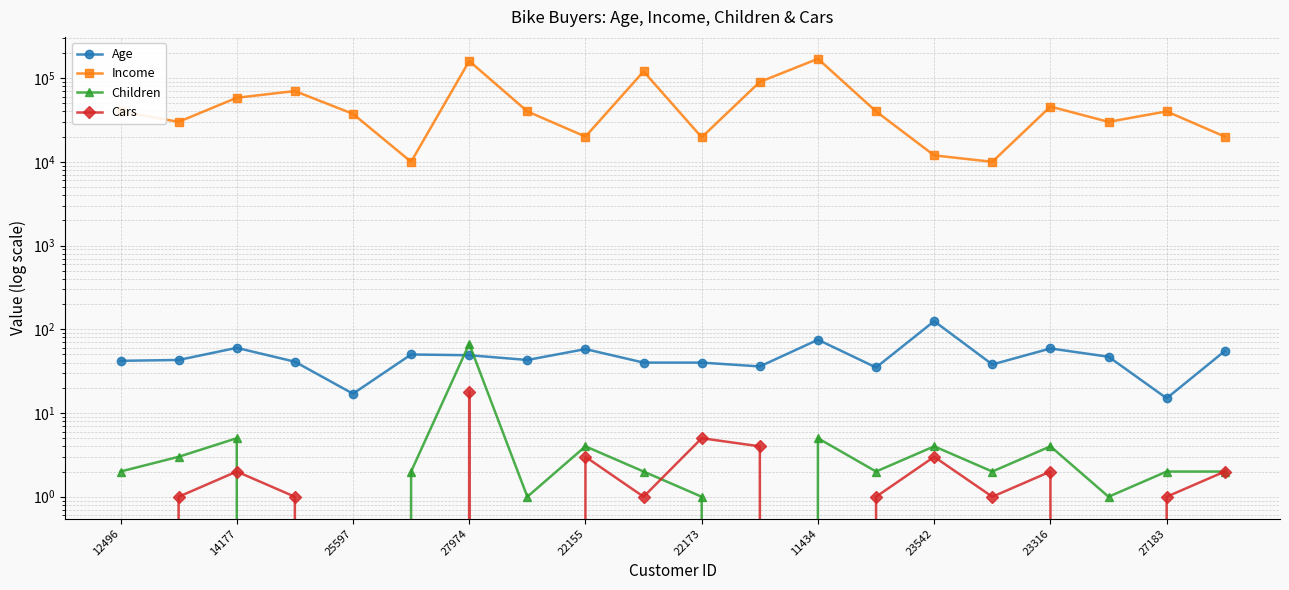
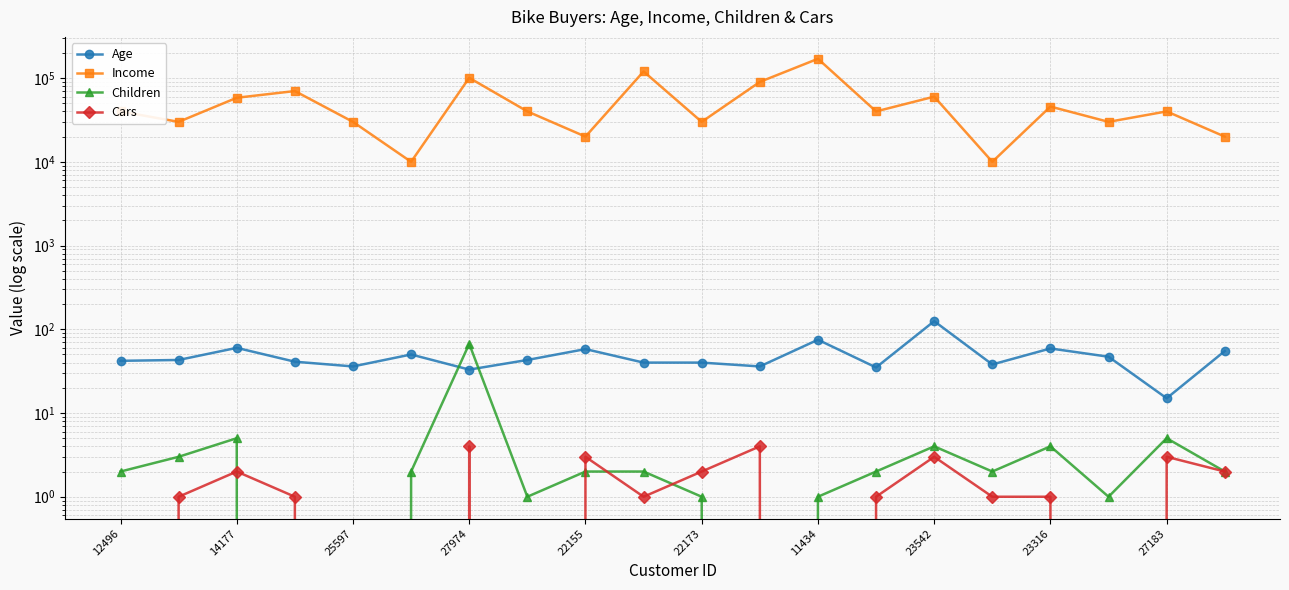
  {
    "Age": {
      "12496": 40,
      "14177": 60,
-     "25597": 17,
-     "27974": 50,
+     "25597": 36,
+     "27974": 33,
      "22155": 60,
      "22173": 40,
      "11434": 80,
      "23542": 130,
      "23316": 60,
      "27183": 15
    },
    "Income": {
      "14177": 60000,
-     "25597": 40000,
-     "27974": 160000,
+     "25597": 30000,
+     "27974": 100000,
      "22155": 20000,
-     "22173": 20000,
+     "22173": 30000,
      "11434": 170000,
-     "23542": 12000,
+     "23542": 60000,
      "23316": 50000,
      "27183": 40000
    },
    "Children": {
      "12496": 2,
      "14177": 5,
      "27974": 70,
-     "22155": 4,
+     "22155": 2,
      "22173": 1,
-     "11434": 5,
+     "11434": 1,
      "23542": 4,
      "23316": 4,
-     "27183": 2
+     "27183": 5
    },
    "Cars": {
      "14177": 2,
-     "27974": 18,
+     "27974": 4,
      "22155": 3,
-     "22173": 5,
+     "22173": 2,
      "23542": 3,
-     "23316": 2,
-     "27183": 1
+     "23316": 1,
+     "27183": 3
    }
  }
